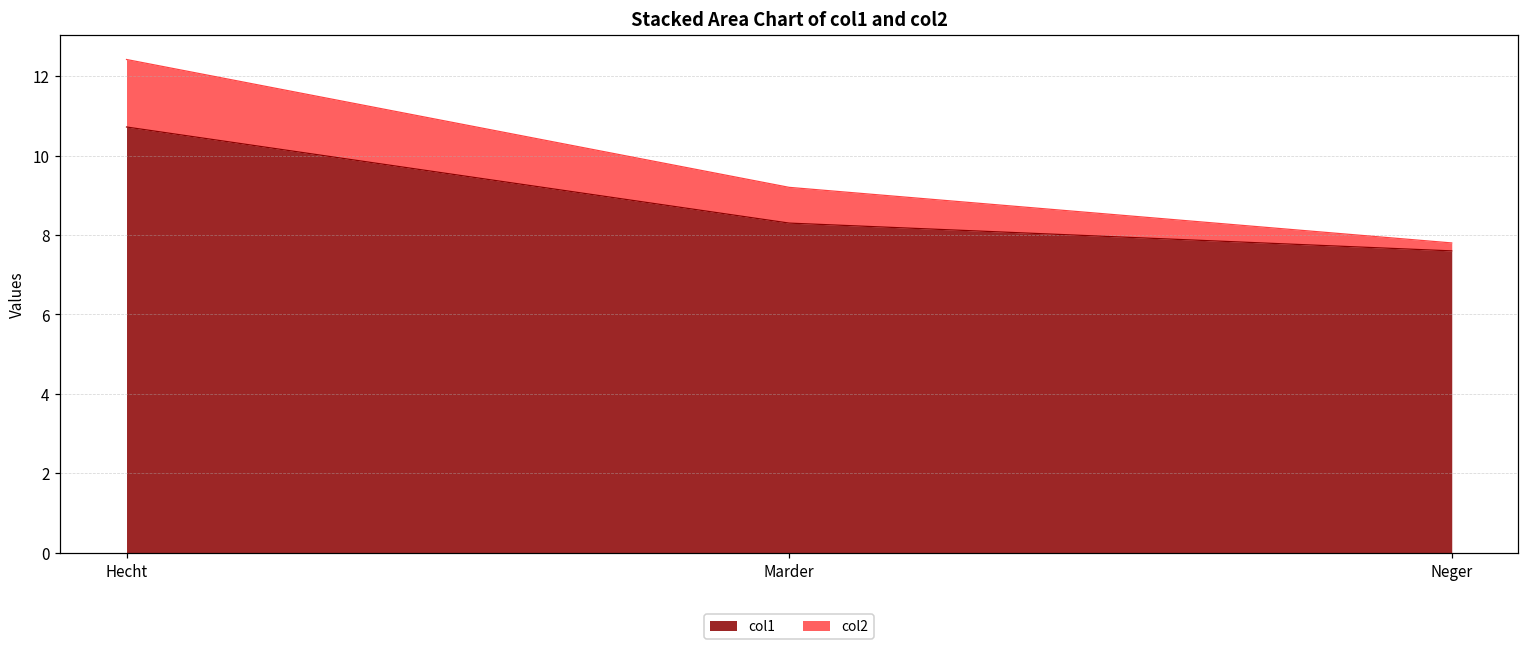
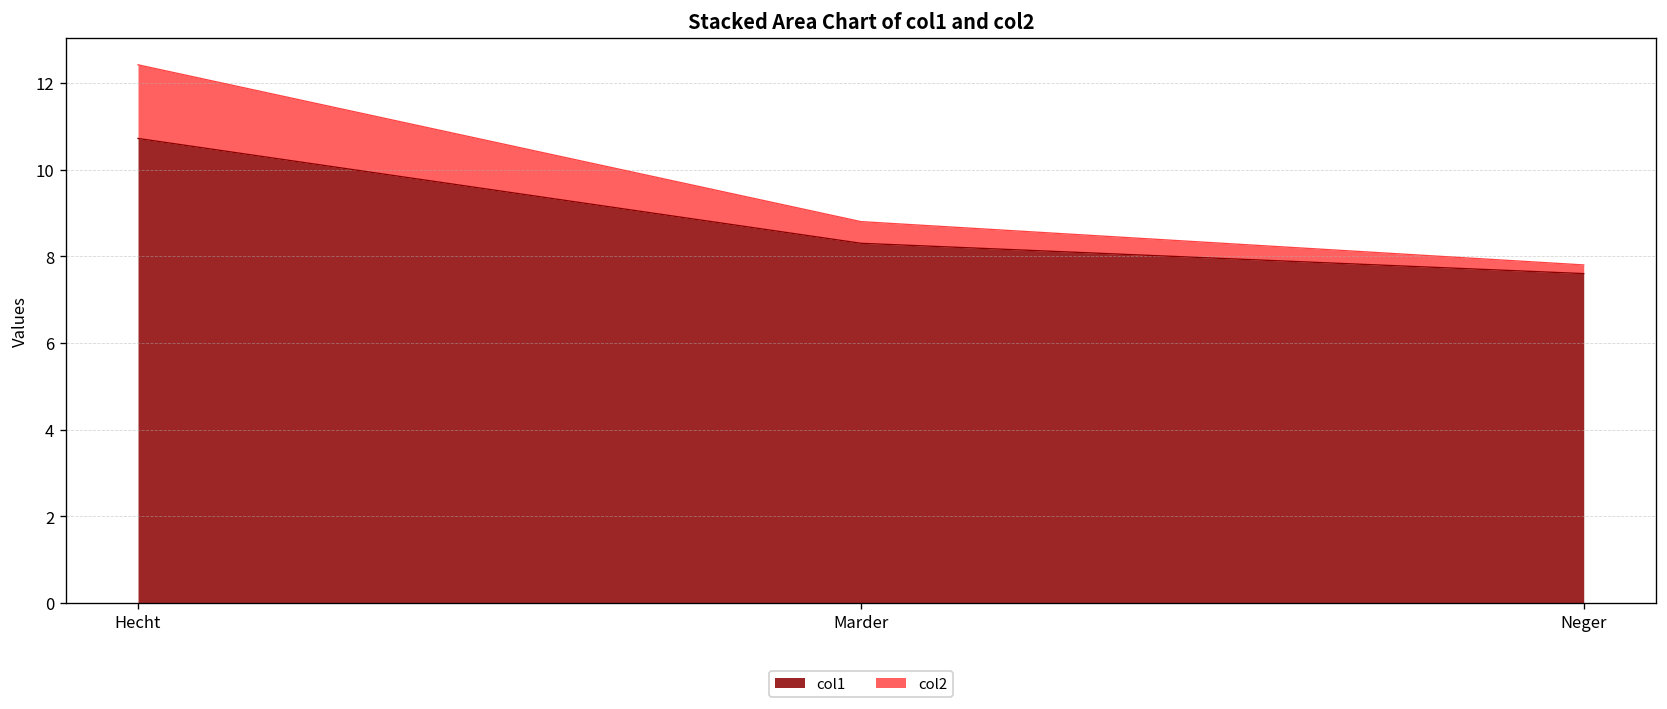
  {
    "col1": {
      "Hecht": 10.7,
      "Marder": 8.3,
      "Neger": 7.6
    },
    "col2": {
      "Hecht": 1.7,
-     "Marder": 0.9,
+     "Marder": 0.5,
      "Neger": 0.2
    }
  }
